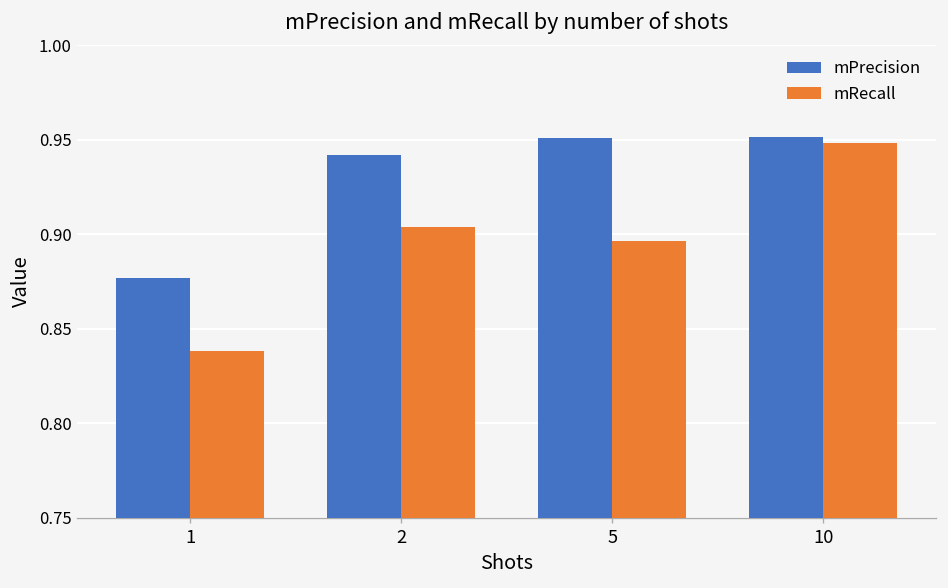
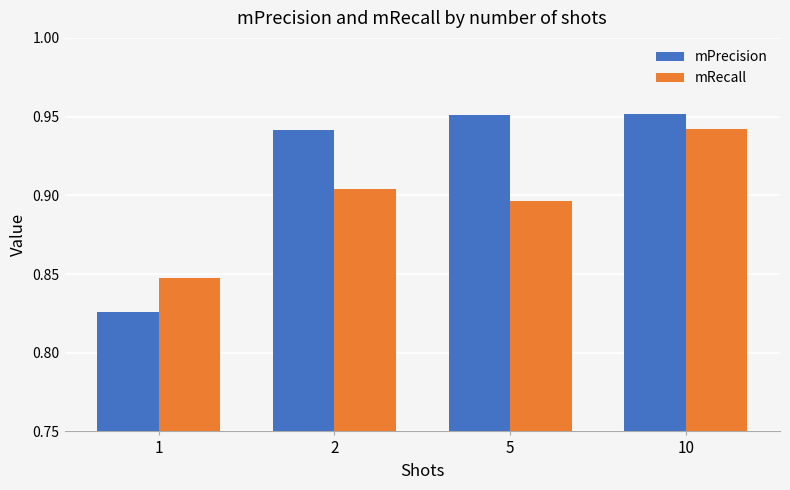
  {
    "mPrecision": {
-     "1": 0.877,
+     "1": 0.826,
      "2": 0.942,
      "5": 0.951,
      "10": 0.951
    },
    "mRecall": {
-     "1": 0.838,
+     "1": 0.848,
      "2": 0.904,
      "5": 0.897,
-     "10": 0.948
+     "10": 0.942
    }
  }
